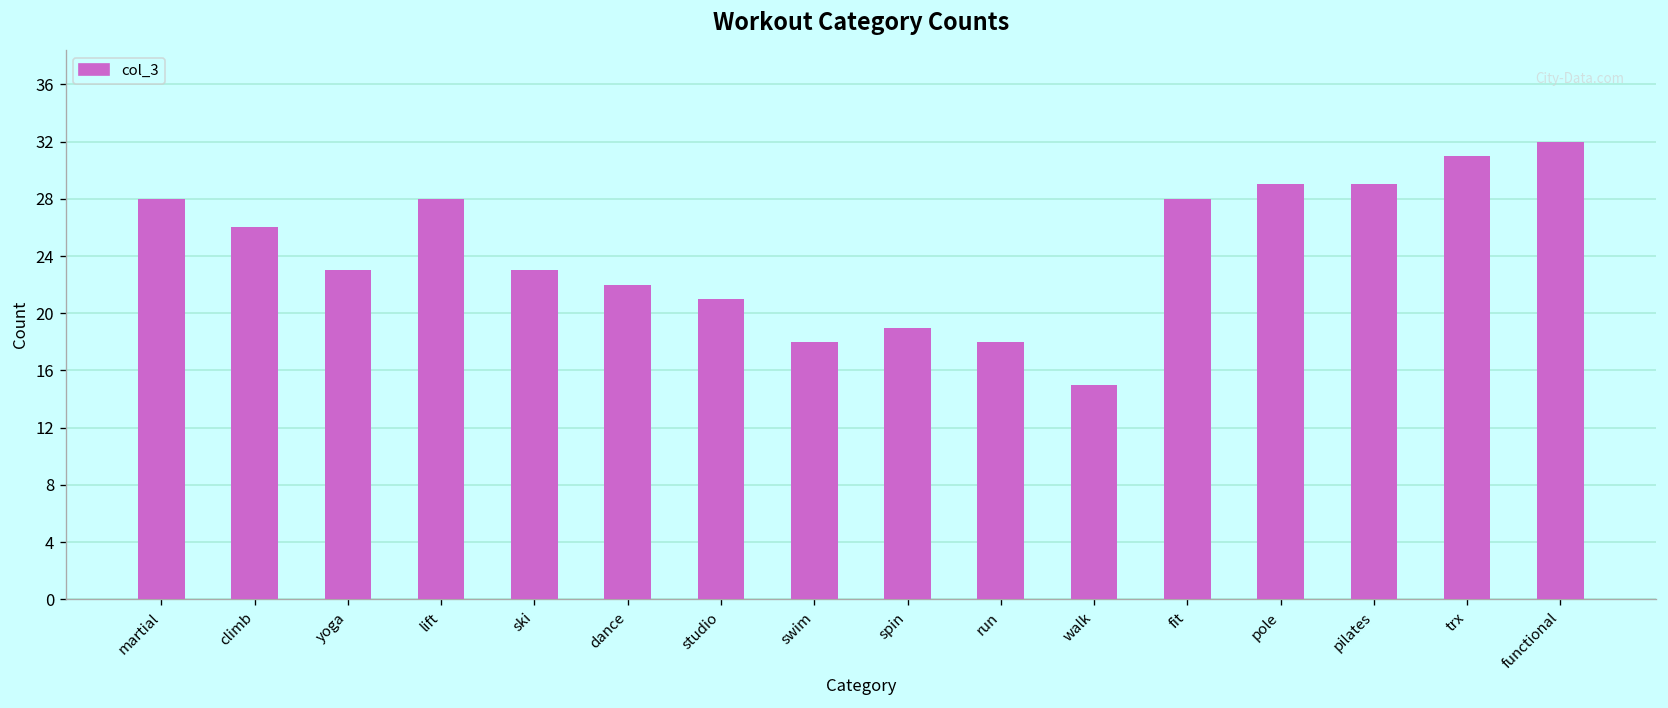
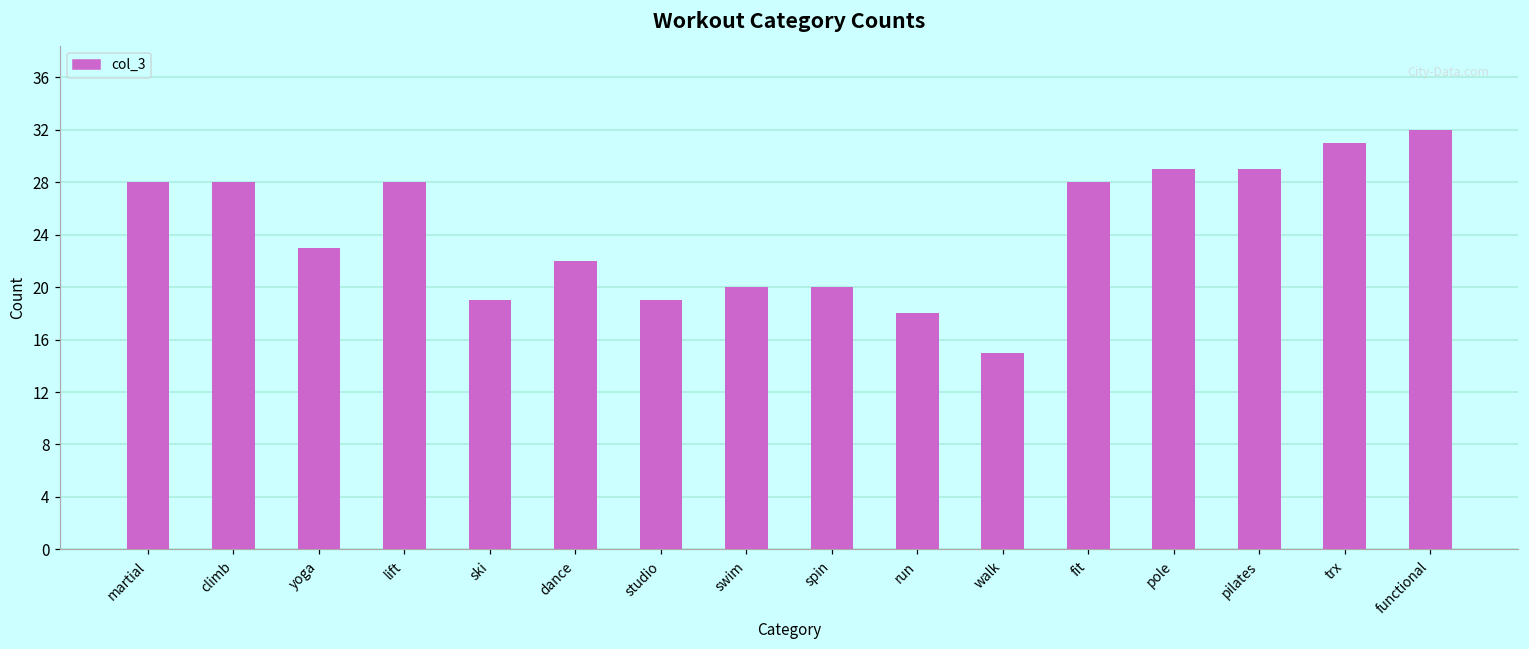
  {
    "martial": 28,
-   "climb": 26,
+   "climb": 28,
    "yoga": 23,
    "lift": 28,
-   "ski": 23,
+   "ski": 19,
    "dance": 22,
-   "studio": 21,
-   "swim": 18,
-   "spin": 19,
+   "studio": 19,
+   "swim": 20,
+   "spin": 20,
    "run": 18,
    "walk": 15,
    "fit": 28,
    "pole": 29,
    "pilates": 29,
    "trx": 31,
    "functional": 32
  }
